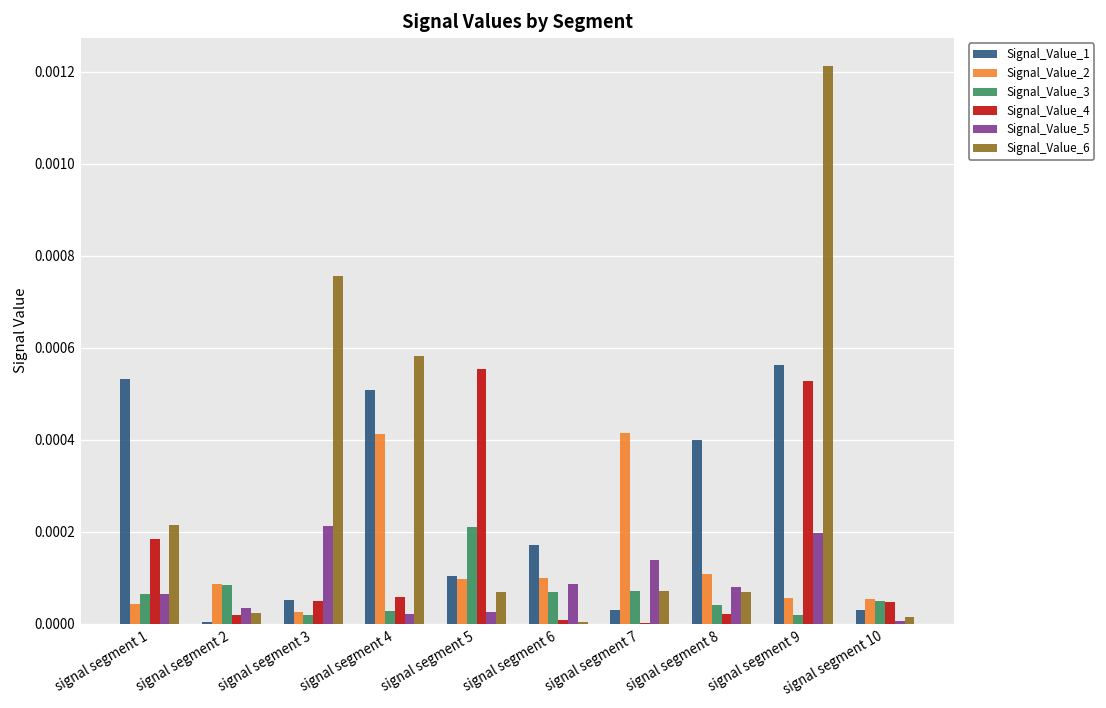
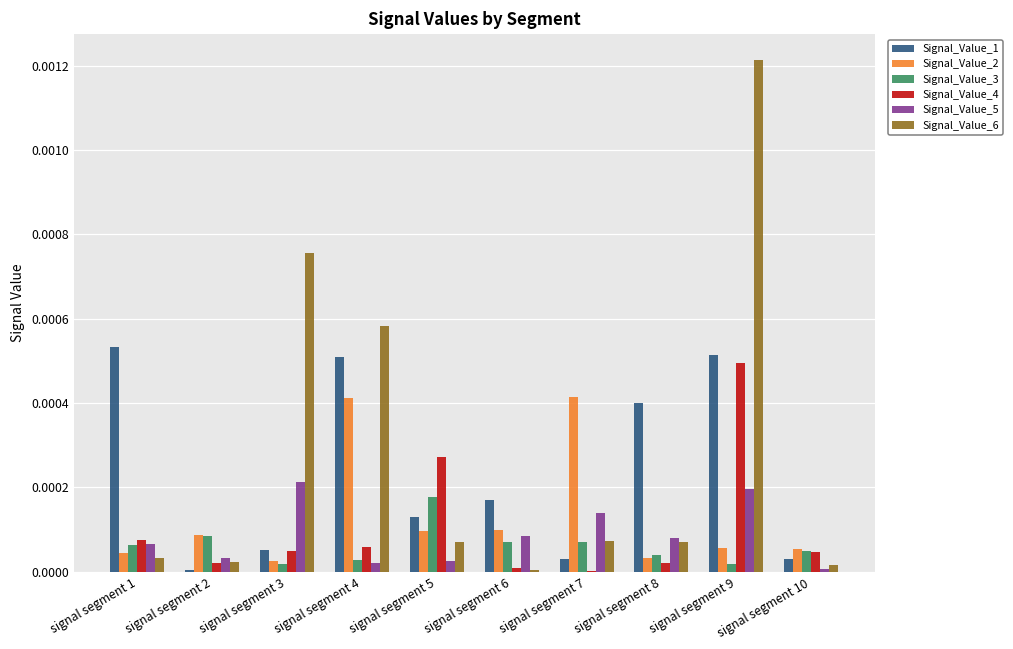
  {
    "Signal_Value_1": {
      "signal segment 1": 0.00053,
      "signal segment 3": 0.00005,
      "signal segment 4": 0.00051,
-     "signal segment 5": 0.00010,
+     "signal segment 5": 0.00013,
      "signal segment 6": 0.00017,
      "signal segment 7": 0.00003,
      "signal segment 8": 0.00040,
-     "signal segment 9": 0.00056,
+     "signal segment 9": 0.00051,
      "signal segment 10": 0.00003
    },
    "Signal_Value_2": {
      "signal segment 1": 0.00004,
      "signal segment 2": 0.00009,
      "signal segment 3": 0.00003,
      "signal segment 4": 0.00041,
      "signal segment 5": 0.00010,
      "signal segment 6": 0.00010,
      "signal segment 7": 0.00041,
-     "signal segment 8": 0.00011,
+     "signal segment 8": 0.00003,
      "signal segment 9": 0.00006,
      "signal segment 10": 0.00005
    },
    "Signal_Value_3": {
      "signal segment 1": 0.00006,
      "signal segment 2": 0.00008,
      "signal segment 3": 0.00002,
      "signal segment 4": 0.00003,
-     "signal segment 5": 0.00021,
+     "signal segment 5": 0.00018,
      "signal segment 6": 0.00007,
      "signal segment 7": 0.00007,
      "signal segment 8": 0.00004,
      "signal segment 9": 0.00002,
      "signal segment 10": 0.00005
    },
    "Signal_Value_4": {
-     "signal segment 1": 0.00018,
+     "signal segment 1": 0.00007,
      "signal segment 2": 0.00002,
      "signal segment 3": 0.00005,
      "signal segment 4": 0.00006,
-     "signal segment 5": 0.00055,
+     "signal segment 5": 0.00027,
      "signal segment 6": 0.00001,
      "signal segment 8": 0.00002,
-     "signal segment 9": 0.00053,
+     "signal segment 9": 0.00050,
      "signal segment 10": 0.00005
    },
    "Signal_Value_5": {
      "signal segment 1": 0.00006,
      "signal segment 2": 0.00003,
      "signal segment 3": 0.00021,
      "signal segment 4": 0.00002,
      "signal segment 5": 0.00002,
      "signal segment 6": 0.00009,
      "signal segment 7": 0.00014,
      "signal segment 8": 0.00008,
      "signal segment 9": 0.00020
    },
    "Signal_Value_6": {
-     "signal segment 1": 0.00022,
+     "signal segment 1": 0.00003,
      "signal segment 2": 0.00002,
      "signal segment 3": 0.00076,
      "signal segment 4": 0.00058,
      "signal segment 5": 0.00007,
      "signal segment 7": 0.00007,
      "signal segment 8": 0.00007,
      "signal segment 9": 0.00121,
      "signal segment 10": 0.00002
    }
  }
